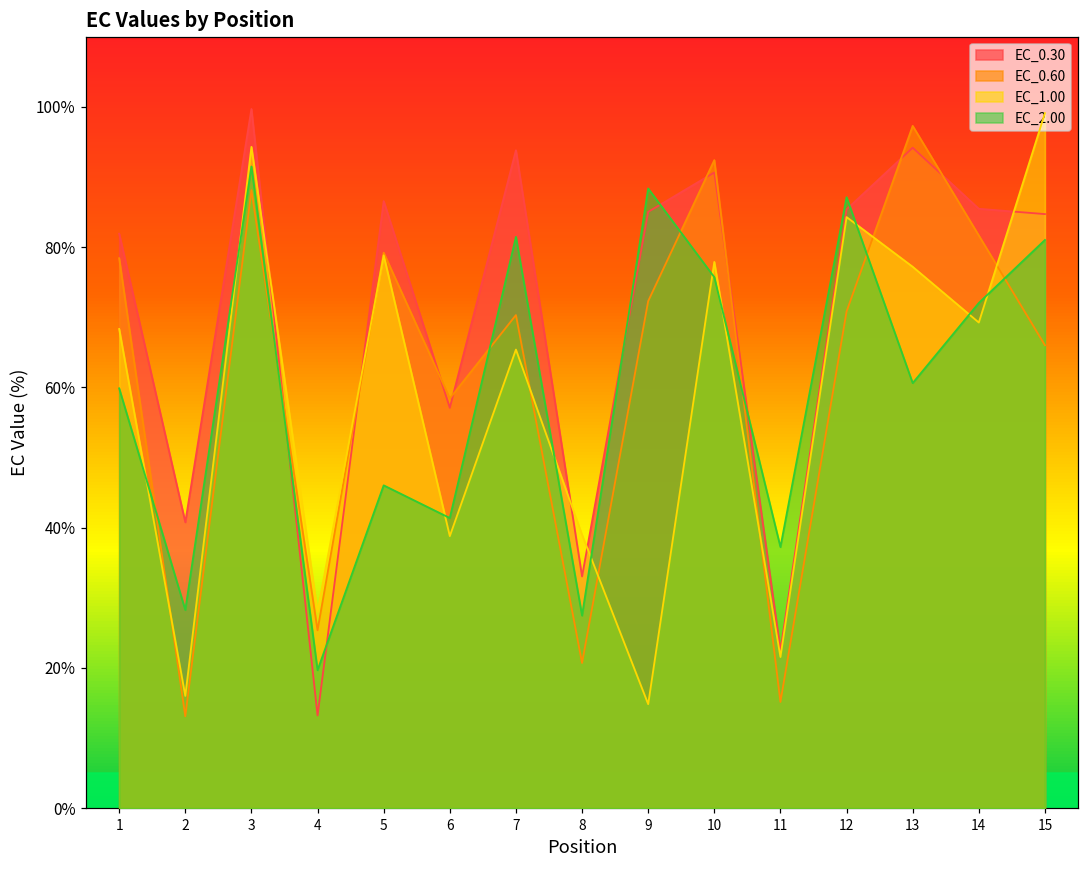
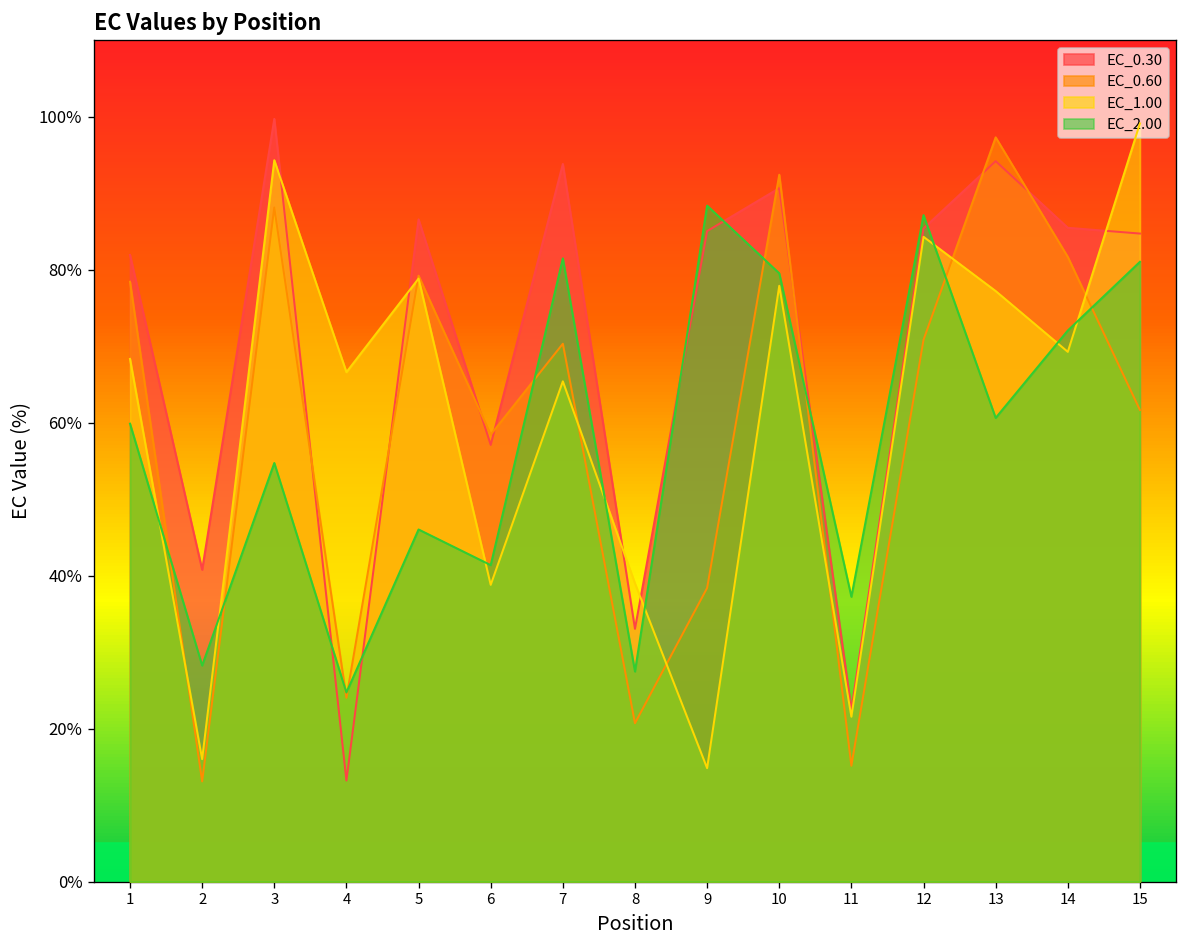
  {
    "EC_0.30": {
      "1": "82%",
      "2": "41%",
      "3": "100%",
      "4": "13%",
      "5": "87%",
      "6": "57%",
      "7": "94%",
      "8": "33%",
      "9": "85%",
      "10": "91%",
      "11": "22%",
      "12": "85%",
      "13": "94%",
      "14": "85%",
      "15": "85%"
    },
    "EC_0.60": {
      "1": "78%",
      "2": "13%",
      "3": "88%",
-     "4": "25%",
+     "4": "24%",
      "6": "58%",
      "7": "70%",
      "8": "21%",
-     "9": "72%",
+     "9": "38%",
      "10": "92%",
      "11": "15%",
      "12": "71%",
      "13": "97%",
      "14": "82%",
-     "15": "66%"
+     "15": "62%"
    },
    "EC_1.00": {
      "1": "68%",
      "2": "16%",
      "3": "94%",
-     "4": "28%",
+     "4": "67%",
      "6": "39%",
      "7": "65%",
      "8": "39%",
      "9": "15%",
      "10": "78%",
      "11": "22%",
      "12": "84%",
      "13": "77%",
      "14": "69%"
    },
    "EC_2.00": {
      "1": "60%",
      "2": "28%",
-     "3": "91%",
-     "4": "20%",
+     "3": "55%",
+     "4": "25%",
      "5": "46%",
      "6": "41%",
      "7": "81%",
      "8": "27%",
      "9": "88%",
-     "10": "76%",
+     "10": "80%",
      "11": "37%",
      "12": "87%",
      "13": "61%",
      "14": "72%",
      "15": "81%"
    }
  }
